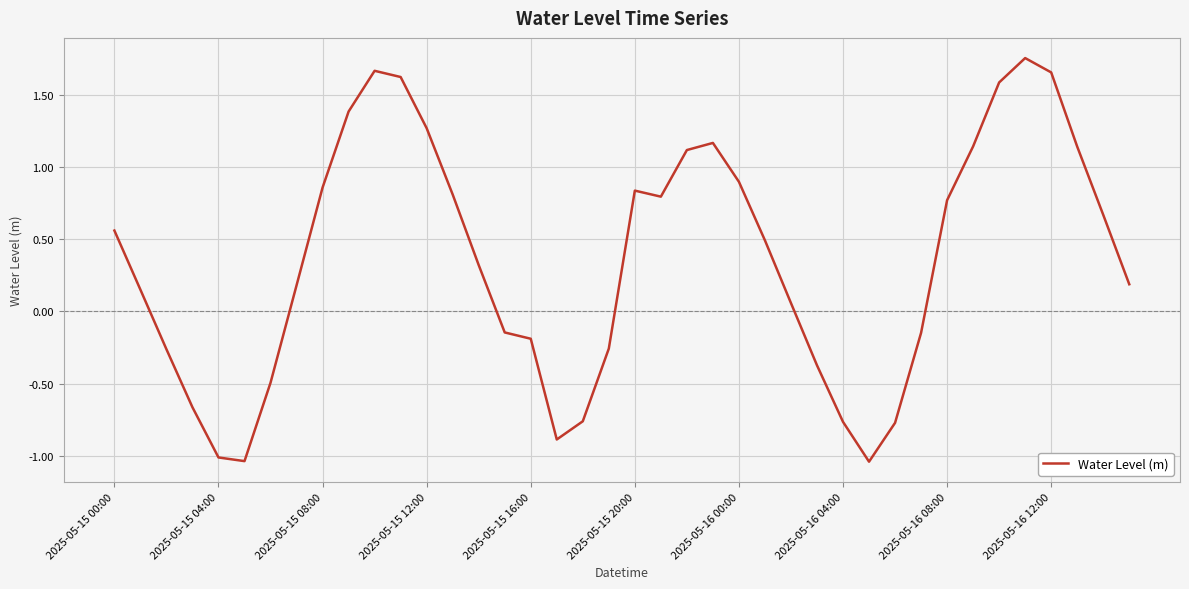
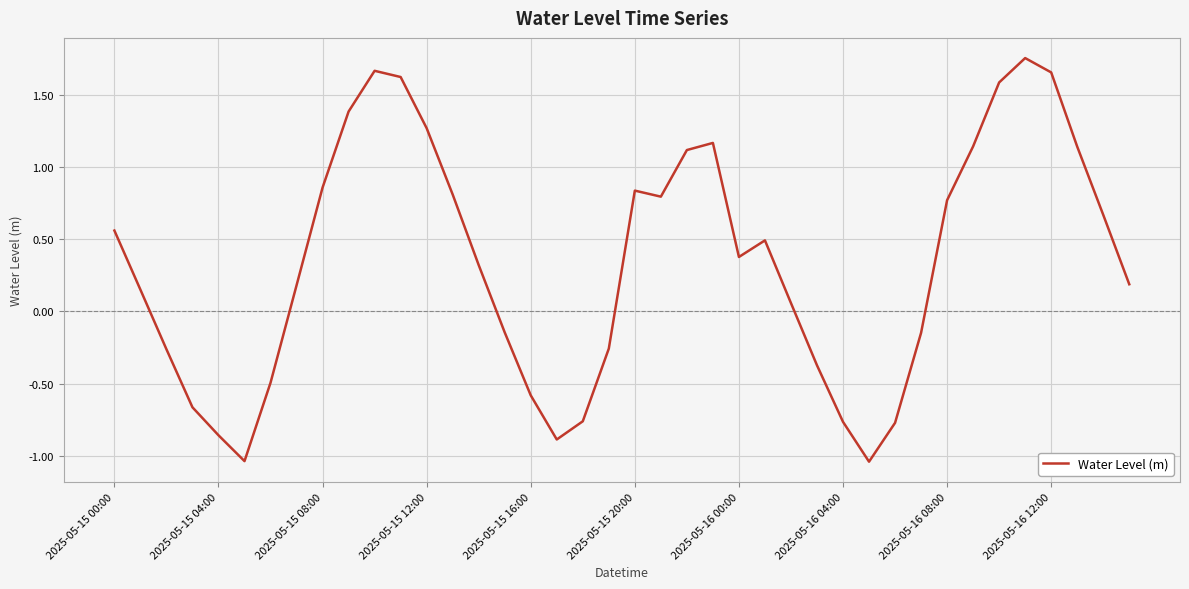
  {
    "2025-05-15 00:00": 0.56,
-   "2025-05-15 04:00": -1.01,
+   "2025-05-15 04:00": -0.86,
    "2025-05-15 08:00": 0.86,
    "2025-05-15 12:00": 1.27,
-   "2025-05-15 16:00": -0.19,
+   "2025-05-15 16:00": -0.58,
    "2025-05-15 20:00": 0.84,
-   "2025-05-16 00:00": 0.90,
+   "2025-05-16 00:00": 0.38,
    "2025-05-16 04:00": -0.77,
    "2025-05-16 08:00": 0.77,
    "2025-05-16 12:00": 1.66
  }
